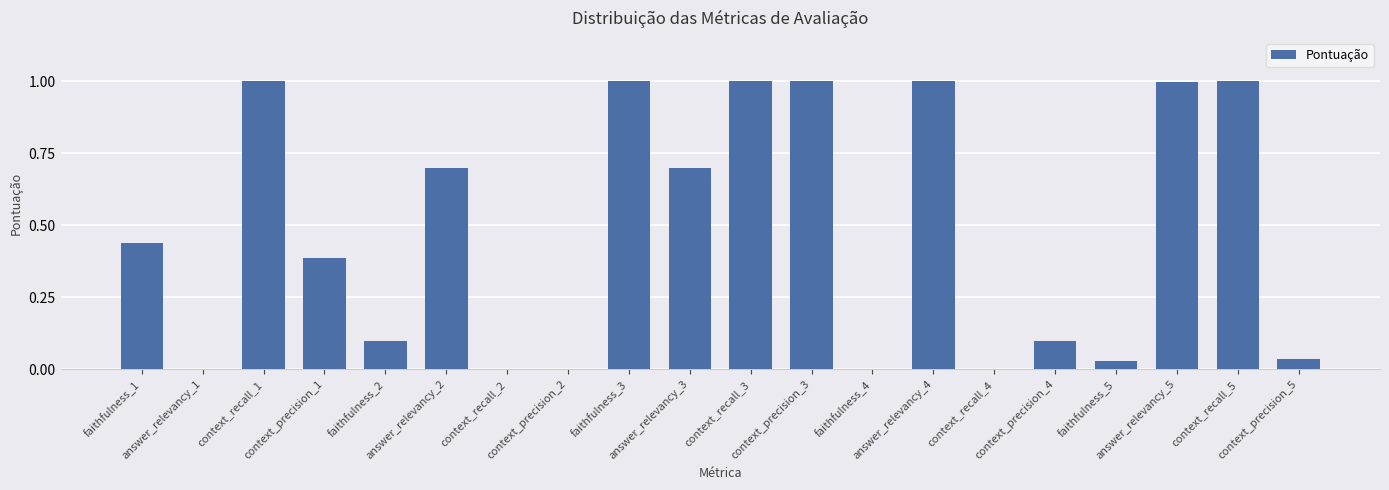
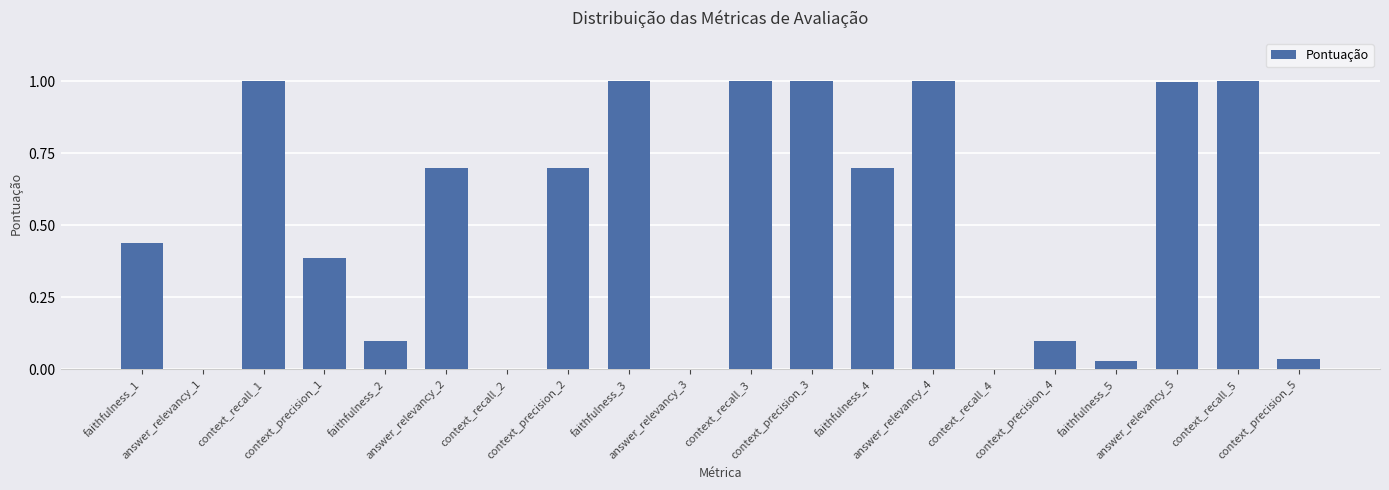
  {
    "faithfulness_1": 0.44,
    "answer_relevancy_1": 0.0,
    "context_recall_1": 1.0,
    "context_precision_1": 0.39,
    "faithfulness_2": 0.1,
    "answer_relevancy_2": 0.7,
    "context_recall_2": 0.0,
-   "context_precision_2": 0.0,
+   "context_precision_2": 0.7,
    "faithfulness_3": 1.0,
-   "answer_relevancy_3": 0.7,
+   "answer_relevancy_3": 0.0,
    "context_recall_3": 1.0,
    "context_precision_3": 1.0,
-   "faithfulness_4": 0.0,
+   "faithfulness_4": 0.7,
    "answer_relevancy_4": 1.0,
    "context_recall_4": 0.0,
    "context_precision_4": 0.1,
    "faithfulness_5": 0.03,
    "answer_relevancy_5": 1.0,
    "context_recall_5": 1.0,
    "context_precision_5": 0.03
  }
